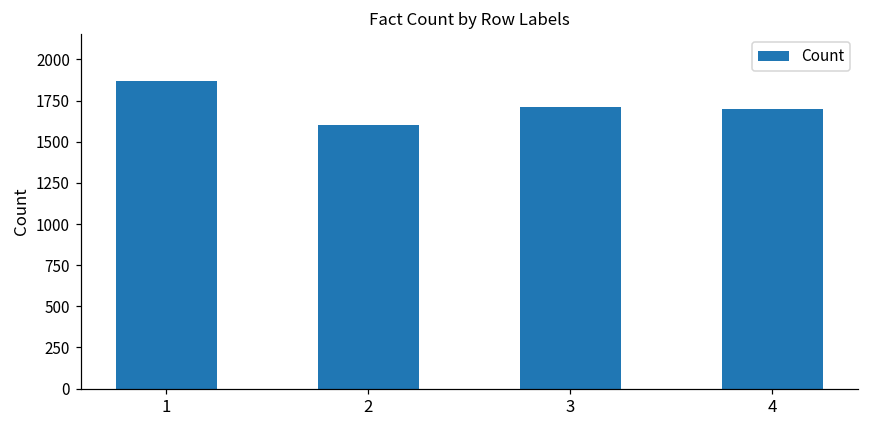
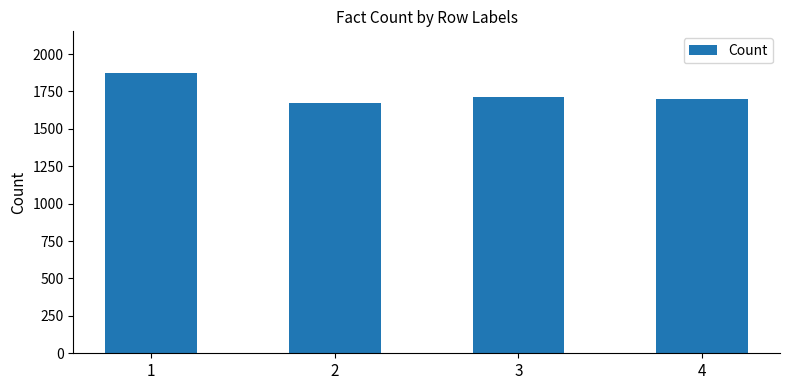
  {
    "1": 1870,
-   "2": 1600,
+   "2": 1670,
    "3": 1710,
    "4": 1700
  }
